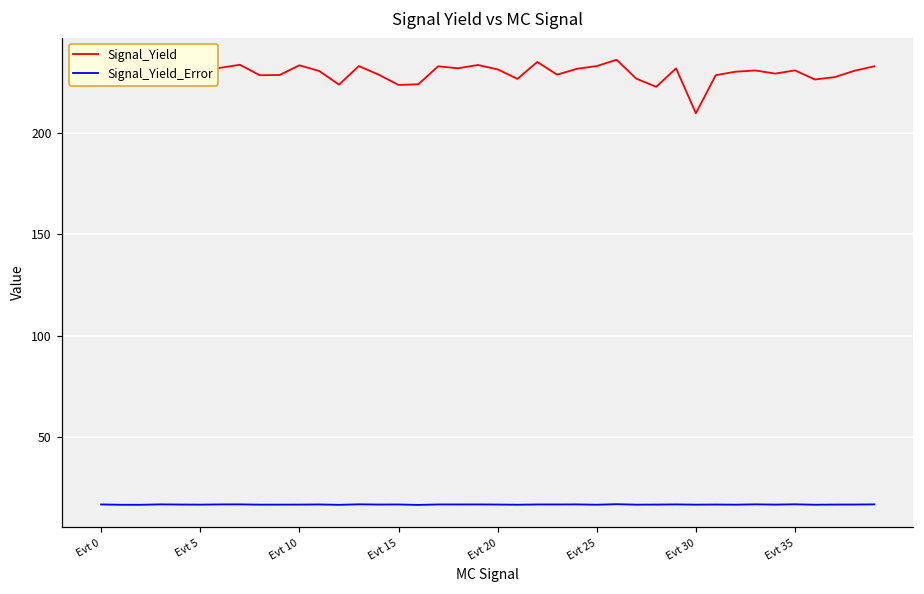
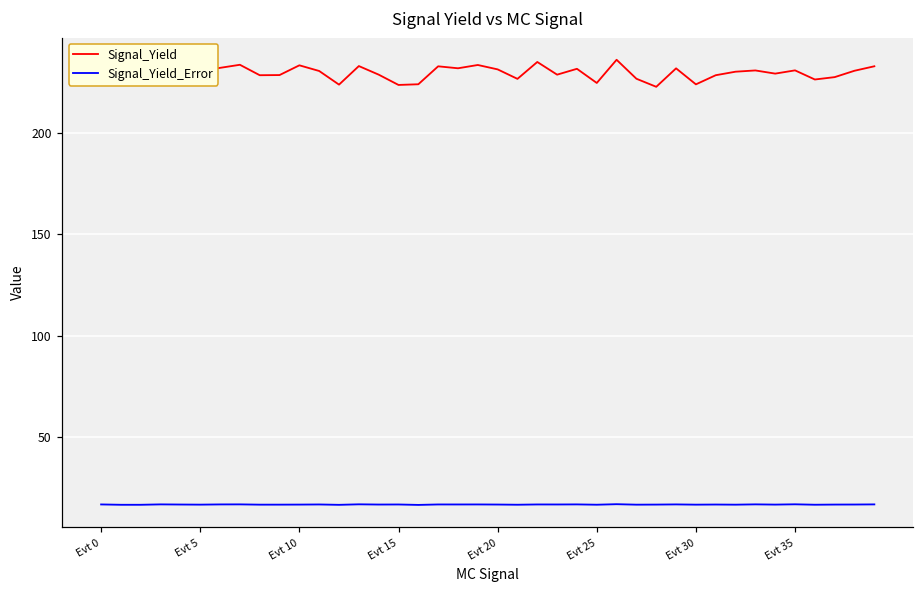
  {
    "Signal_Yield": {
      "Evt 10": 233,
      "Evt 15": 224,
      "Evt 20": 231,
-     "Evt 25": 233,
-     "Evt 30": 210,
+     "Evt 25": 225,
+     "Evt 30": 224,
      "Evt 35": 231
    },
    "Signal_Yield_Error": {
      "Evt 0": 17,
      "Evt 5": 17,
      "Evt 10": 17,
      "Evt 15": 17,
      "Evt 20": 17,
      "Evt 25": 17,
      "Evt 30": 17,
      "Evt 35": 17
    }
  }
